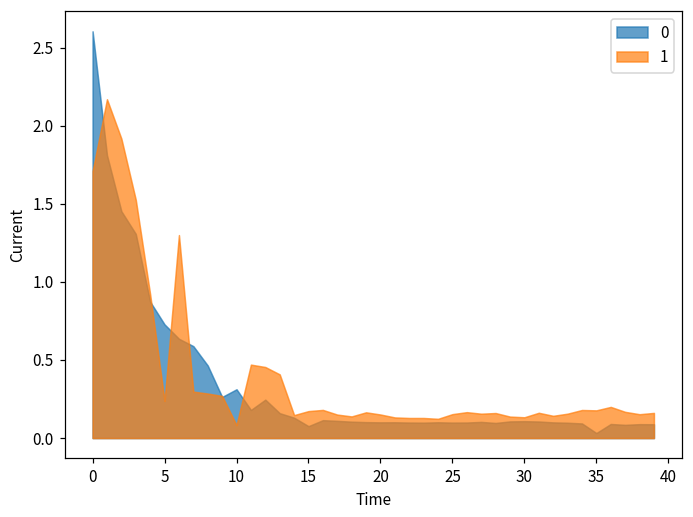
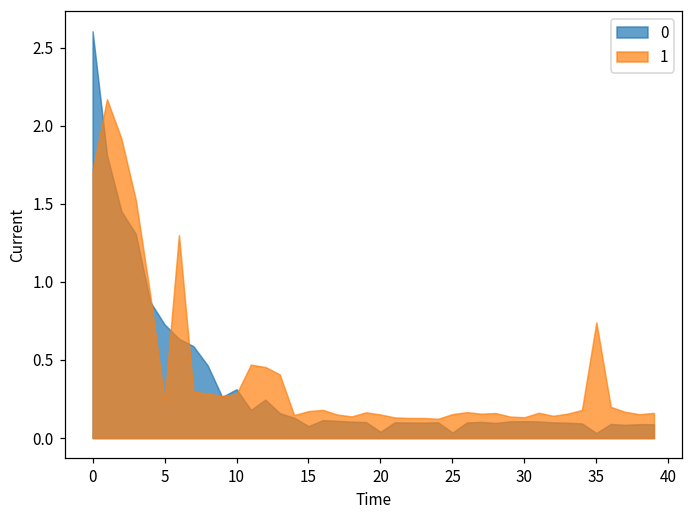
  {
    "0": {
      "0": 2.60,
      "5": 0.73,
      "10": 0.31,
      "15": 0.08,
-     "20": 0.10,
-     "25": 0.10,
+     "20": 0.04,
+     "25": 0.03,
      "30": 0.11,
      "35": 0.03
    },
    "1": {
      "0": 1.71,
      "5": 0.24,
-     "10": 0.08,
+     "10": 0.28,
      "15": 0.17,
      "20": 0.15,
      "25": 0.15,
      "30": 0.13,
-     "35": 0.18
+     "35": 0.74
    }
  }
